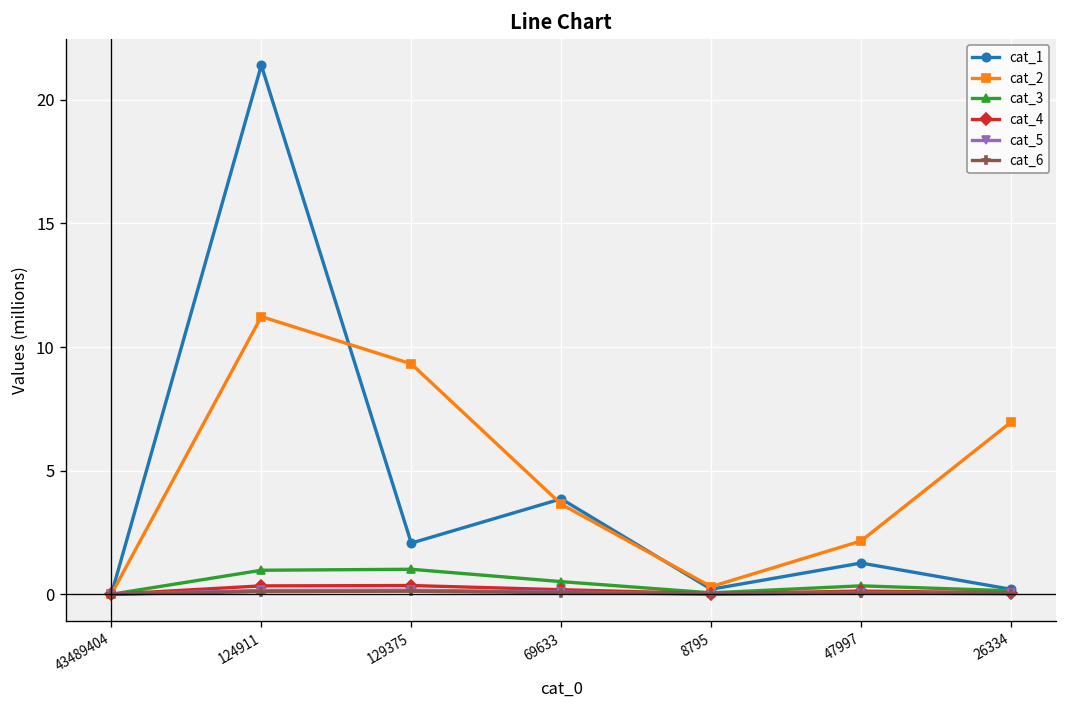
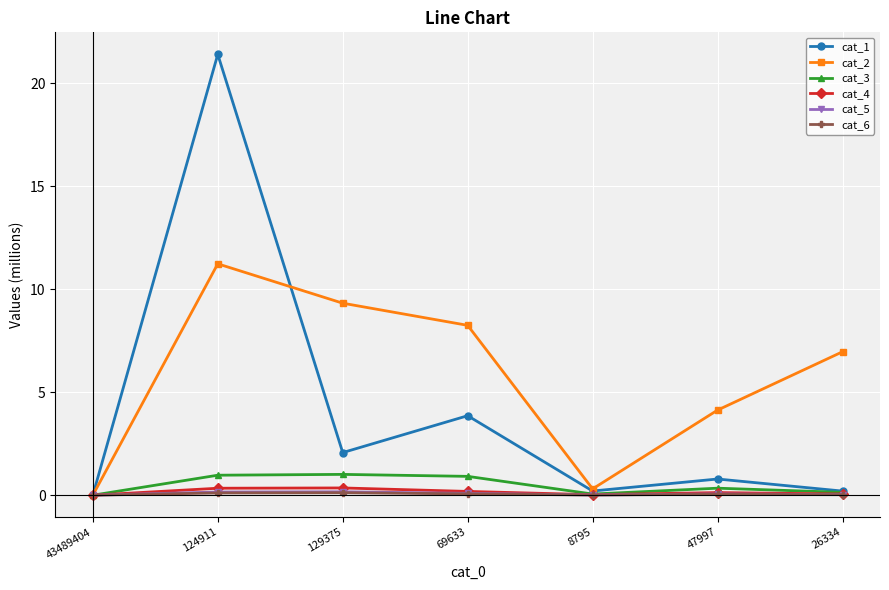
  {
    "cat_1": {
      "124911": 21.4,
      "129375": 2.1,
      "69633": 3.9,
-     "47997": 1.3
+     "47997": 0.8
    },
    "cat_2": {
      "124911": 11.2,
      "129375": 9.3,
-     "69633": 3.6,
-     "47997": 2.2,
+     "69633": 8.2,
+     "47997": 4.1,
      "26334": 7.0
    },
    "cat_3": {
      "124911": 1.0,
      "129375": 1.0,
-     "69633": 0.5,
+     "69633": 0.9,
      "47997": 0.3
    },
    "cat_4": {
      "124911": 0.3,
      "129375": 0.4
    }
  }
